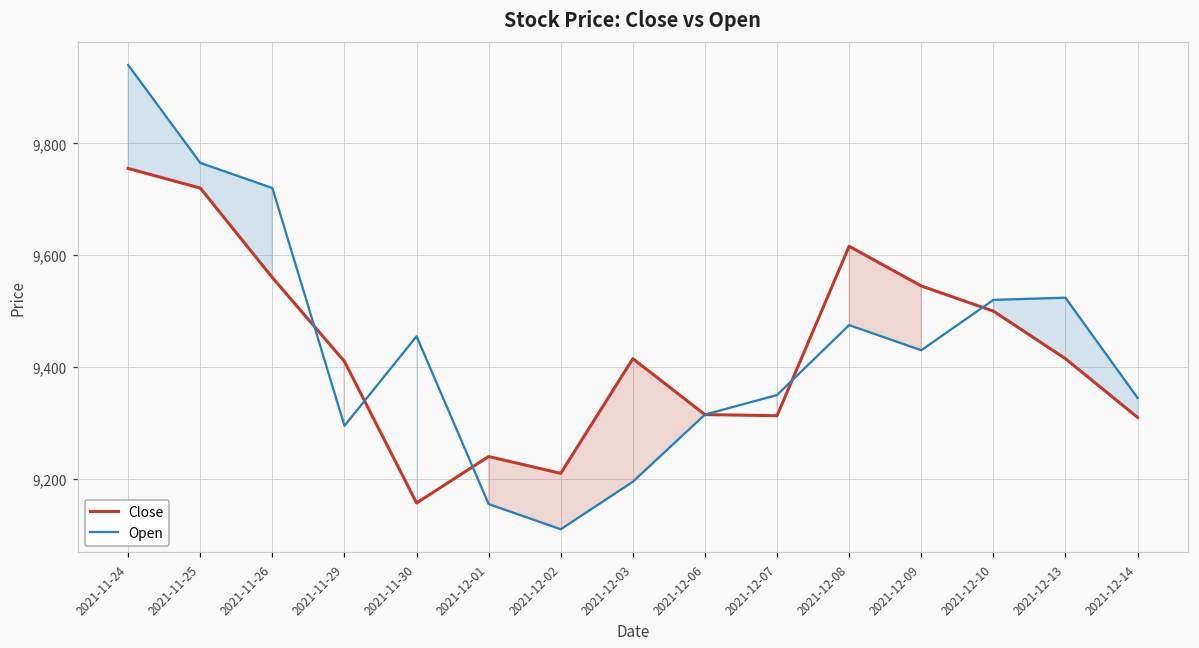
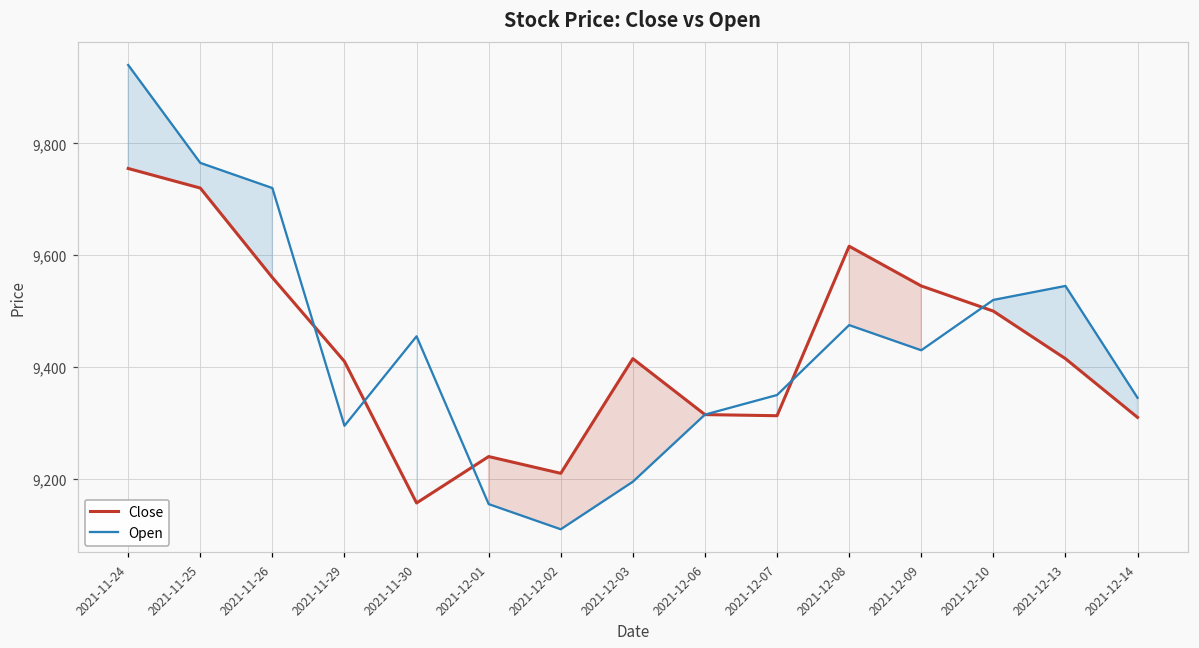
  {
    "Close": {
      "2021-11-24": "9,760",
      "2021-11-25": "9,720",
      "2021-11-26": "9,560",
      "2021-11-29": "9,410",
      "2021-11-30": "9,160",
      "2021-12-01": "9,240",
      "2021-12-02": "9,210",
      "2021-12-03": "9,420",
      "2021-12-07": "9,310",
      "2021-12-08": "9,620",
      "2021-12-09": "9,550",
      "2021-12-10": "9,500",
      "2021-12-13": "9,420",
      "2021-12-14": "9,310"
    },
    "Open": {
      "2021-11-24": "9,940",
      "2021-11-25": "9,770",
      "2021-11-26": "9,720",
      "2021-11-29": "9,300",
      "2021-11-30": "9,460",
      "2021-12-01": "9,160",
      "2021-12-02": "9,110",
      "2021-12-03": "9,200",
      "2021-12-07": "9,350",
      "2021-12-08": "9,480",
      "2021-12-09": "9,430",
      "2021-12-10": "9,520",
-     "2021-12-13": "9,520",
+     "2021-12-13": "9,550",
      "2021-12-14": "9,350"
    }
  }
